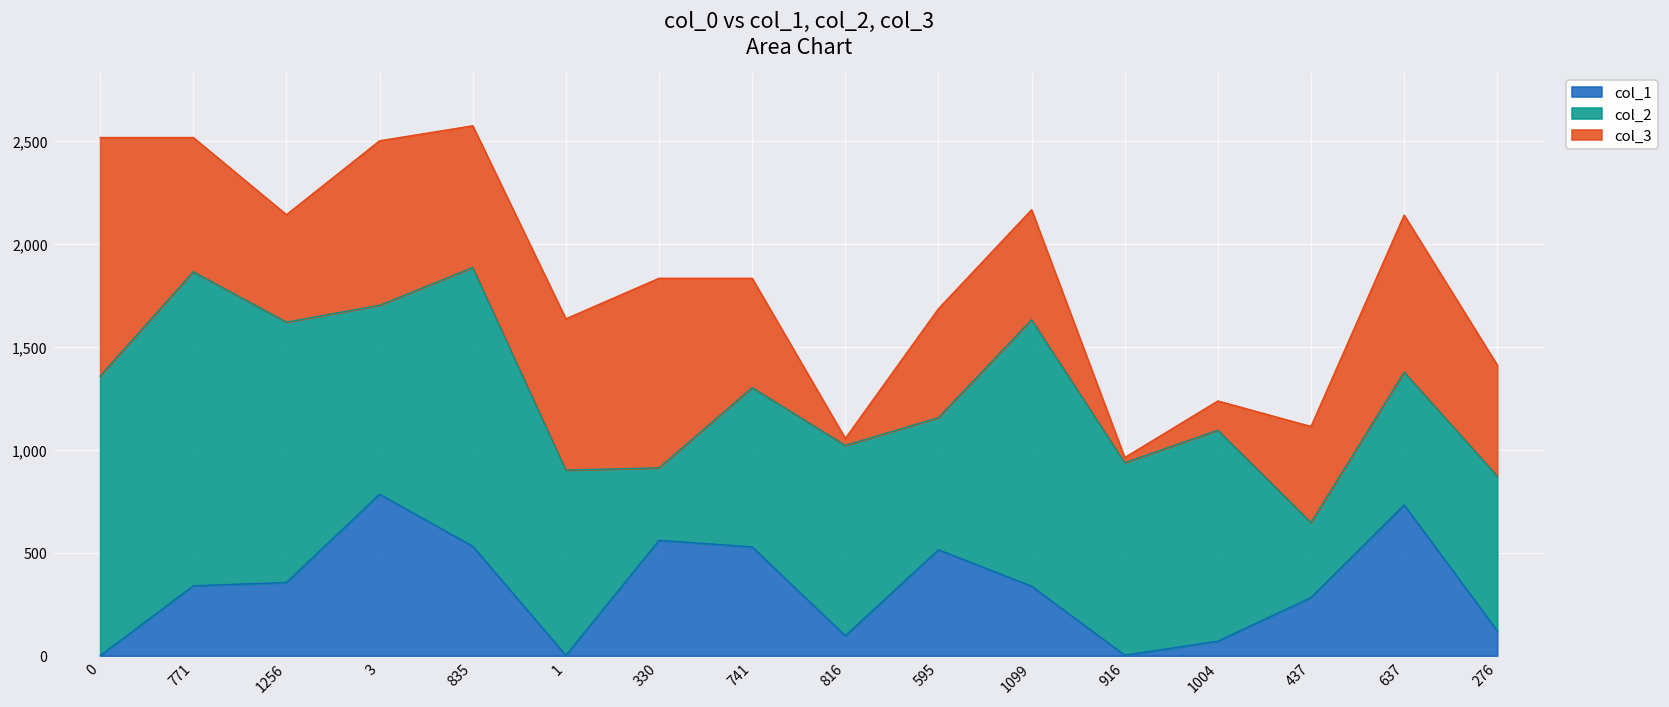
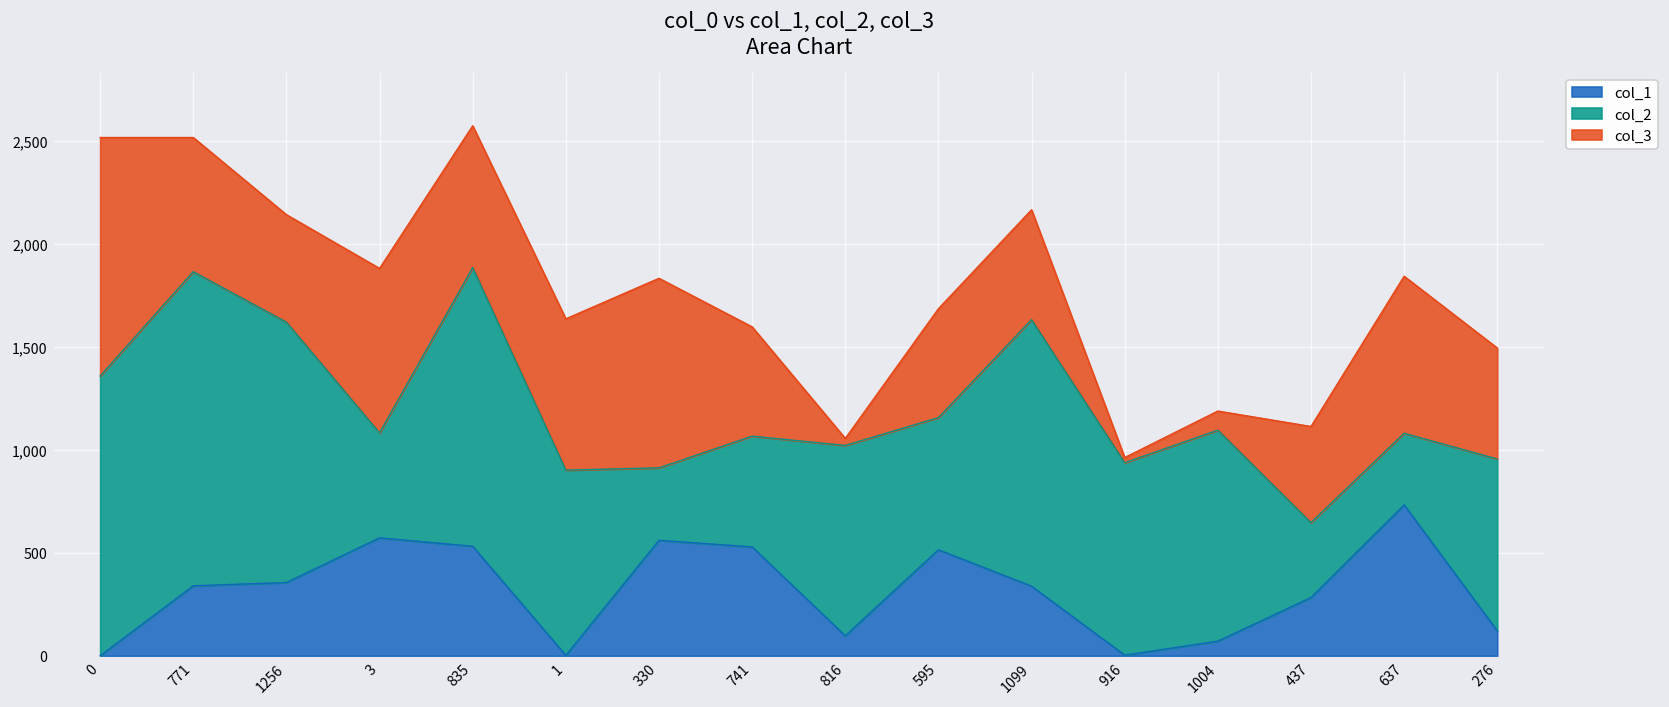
  {
    "col_1": {
      "0": "0",
      "771": "340",
      "1256": "360",
-     "3": "790",
+     "3": "570",
      "835": "530",
      "1": "0",
      "330": "560",
      "741": "530",
      "816": "100",
      "595": "520",
      "1099": "340",
      "916": "0",
      "1004": "70",
      "437": "280",
      "637": "730",
      "276": "120"
    },
    "col_2": {
      "0": "1,360",
      "771": "1,530",
      "1256": "1,270",
-     "3": "920",
+     "3": "510",
      "835": "1,350",
      "1": "900",
      "330": "350",
-     "741": "770",
+     "741": "540",
      "816": "930",
      "595": "640",
      "1099": "1,300",
      "916": "940",
      "1004": "1,030",
      "437": "360",
-     "637": "650",
-     "276": "750"
+     "637": "350",
+     "276": "840"
    },
    "col_3": {
      "0": "1,160",
      "771": "650",
      "1256": "520",
      "3": "800",
      "835": "690",
      "1": "740",
      "330": "920",
      "741": "530",
      "816": "30",
      "595": "530",
      "1099": "530",
      "916": "30",
-     "1004": "140",
+     "1004": "90",
      "437": "470",
      "637": "760",
      "276": "540"
    }
  }
